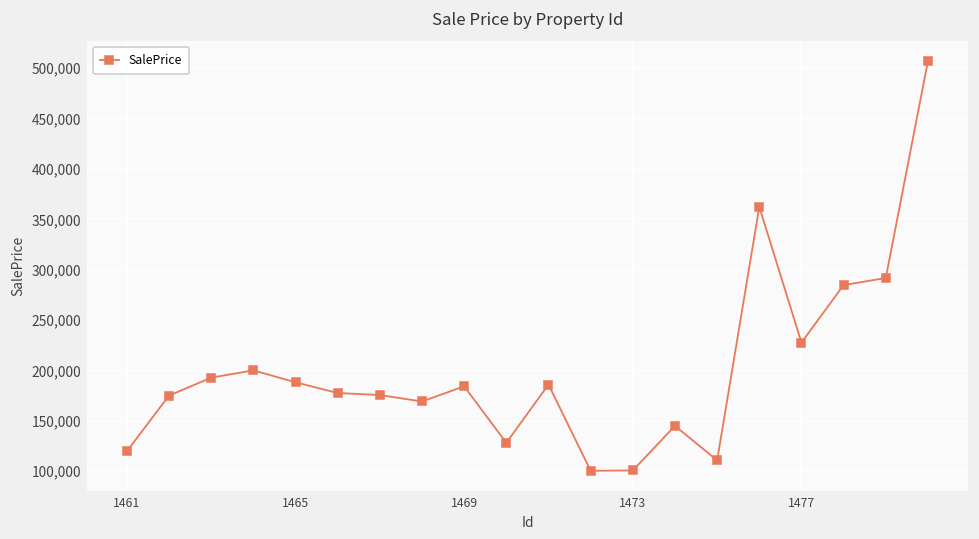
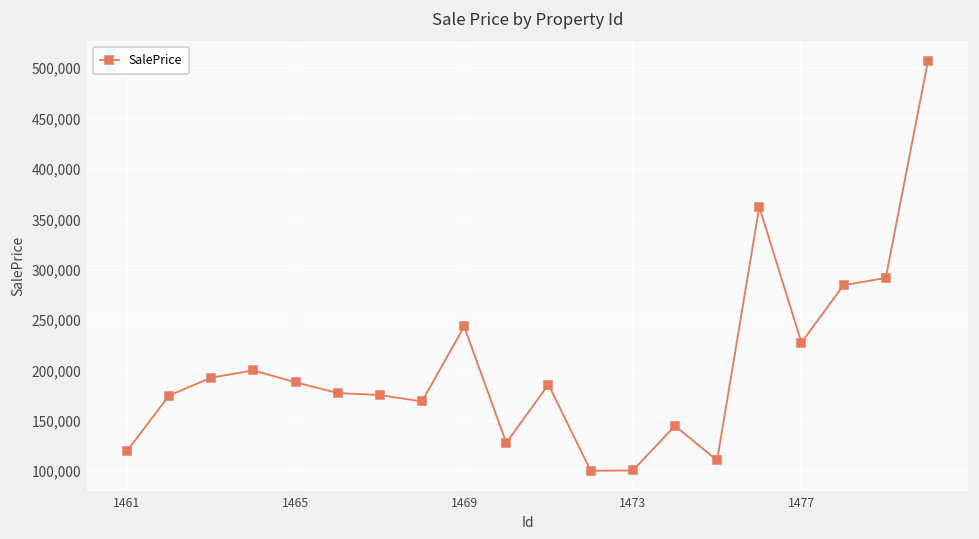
  {
    "1461": "120,000",
    "1465": "190,000",
-   "1469": "180,000",
+   "1469": "240,000",
    "1473": "100,000",
    "1477": "230,000"
  }
